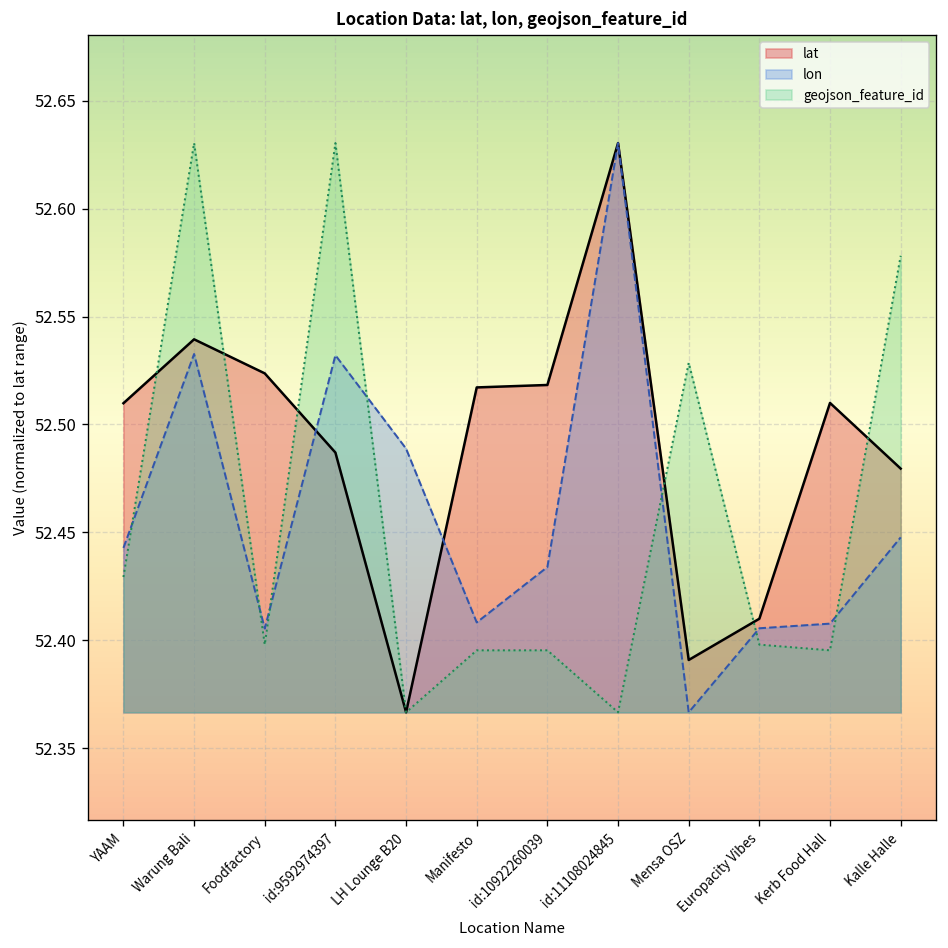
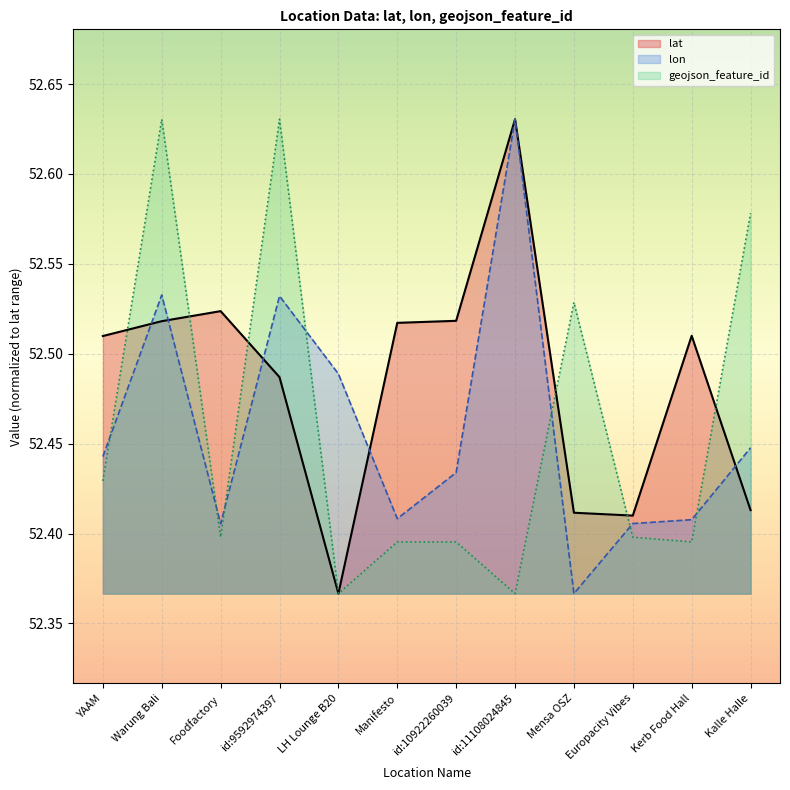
  {
    "lat": {
      "YAAM": 52.510,
-     "Warung Bali": 52.539,
+     "Warung Bali": 52.518,
      "Foodfactory": 52.524,
      "id:9592974397": 52.487,
      "Manifesto": 52.517,
      "id:10922260039": 52.518,
-     "Mensa OSZ": 52.391,
+     "Mensa OSZ": 52.412,
      "Europacity Vibes": 52.410,
      "Kerb Food Hall": 52.510,
-     "Kalle Halle": 52.480
+     "Kalle Halle": 52.413
    }
  }
